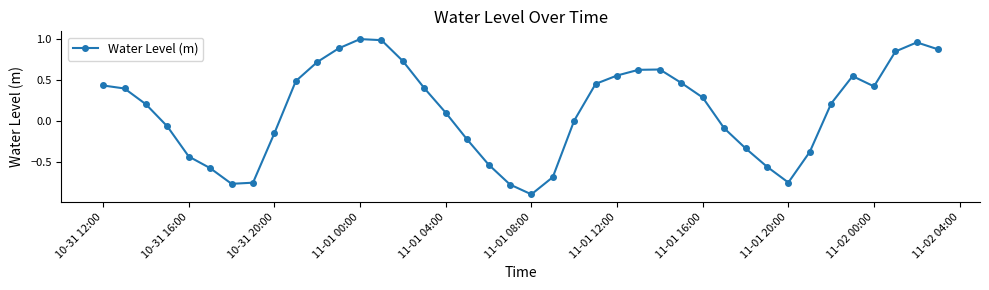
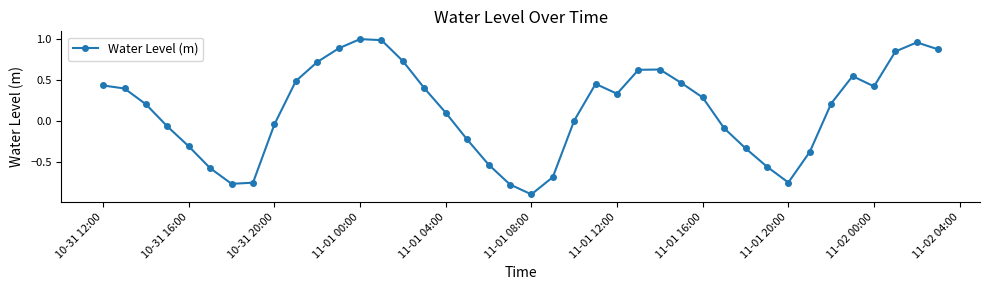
  {
    "10-31 12:00": 0.4,
-   "10-31 16:00": -0.4,
-   "10-31 20:00": -0.1,
+   "10-31 16:00": -0.3,
+   "10-31 20:00": 0.0,
    "11-01 00:00": 1.0,
    "11-01 04:00": 0.1,
    "11-01 08:00": -0.9,
-   "11-01 12:00": 0.6,
+   "11-01 12:00": 0.3,
    "11-01 16:00": 0.3,
    "11-01 20:00": -0.8,
    "11-02 00:00": 0.4
  }
